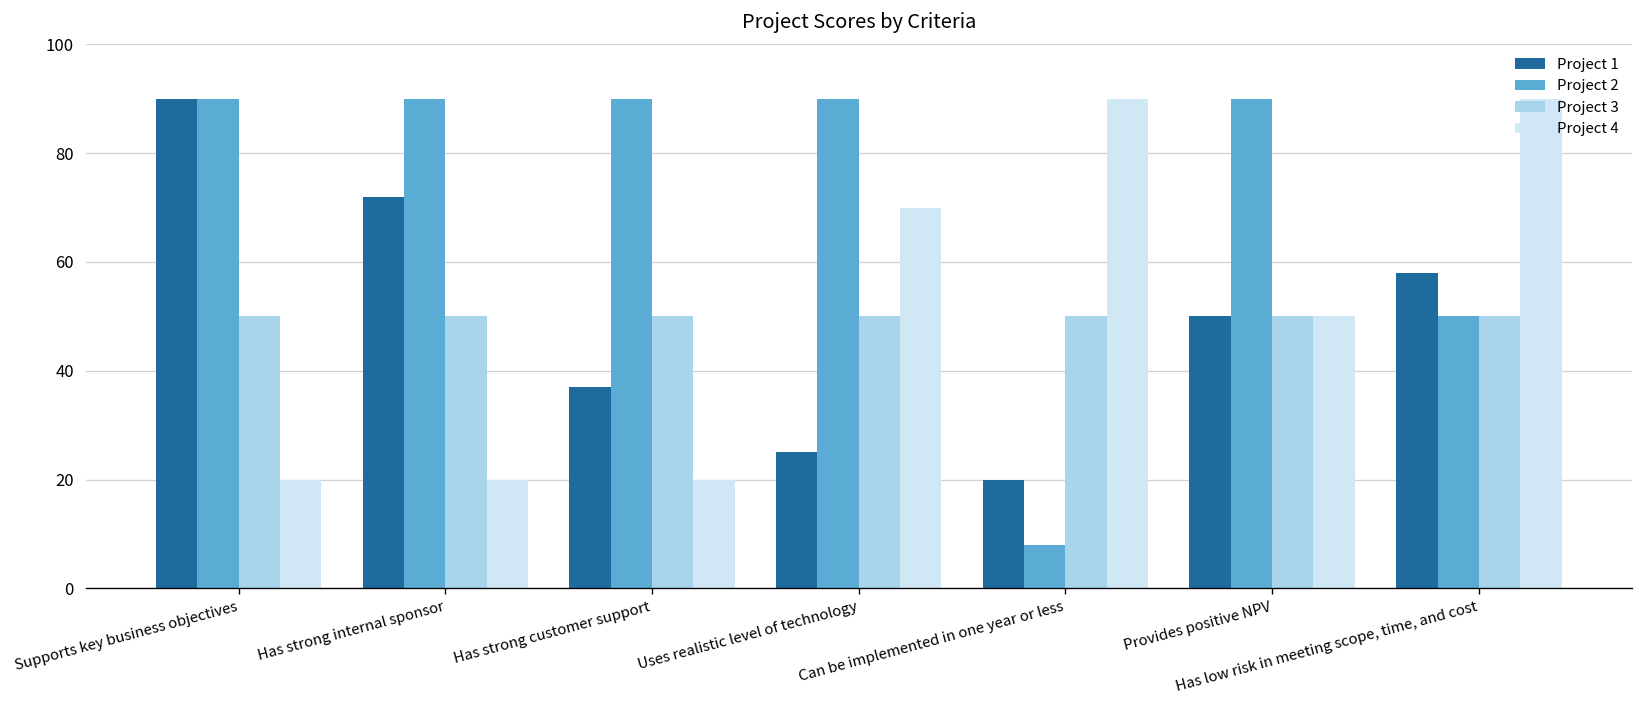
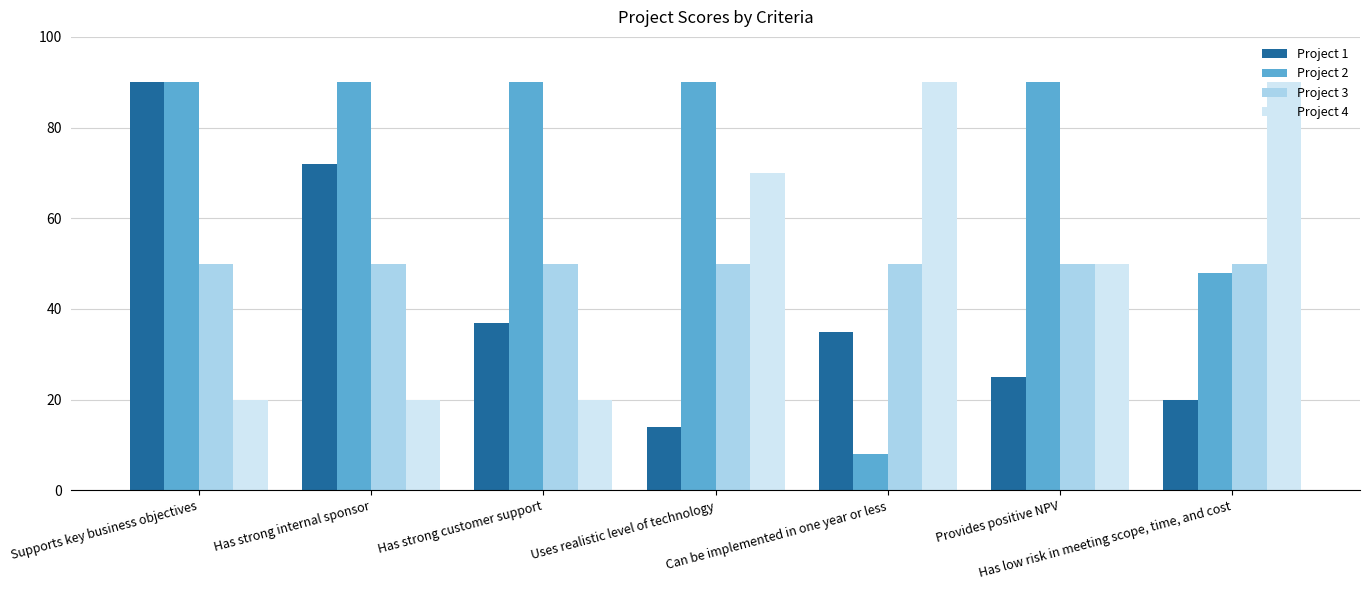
  {
    "Project 1": {
      "Supports key business objectives": 90,
      "Has strong internal sponsor": 72,
      "Has strong customer support": 37,
-     "Uses realistic level of technology": 25,
-     "Can be implemented in one year or less": 20,
-     "Provides positive NPV": 50,
-     "Has low risk in meeting scope, time, and cost": 58
+     "Uses realistic level of technology": 14,
+     "Can be implemented in one year or less": 35,
+     "Provides positive NPV": 25,
+     "Has low risk in meeting scope, time, and cost": 20
    },
    "Project 2": {
      "Supports key business objectives": 90,
      "Has strong internal sponsor": 90,
      "Has strong customer support": 90,
      "Uses realistic level of technology": 90,
      "Can be implemented in one year or less": 8,
      "Provides positive NPV": 90,
-     "Has low risk in meeting scope, time, and cost": 50
+     "Has low risk in meeting scope, time, and cost": 48
    }
  }
